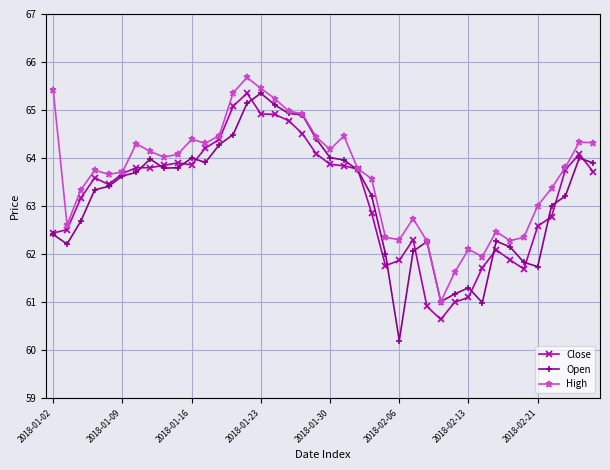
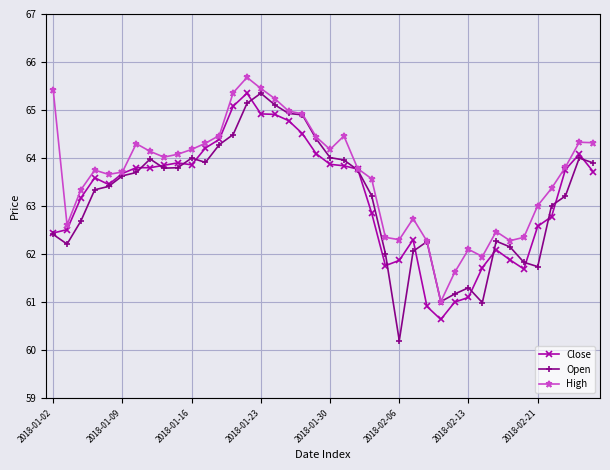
  {
    "High": {
      "2018-01-02": 65.4,
-     "2018-01-16": 64.4,
+     "2018-01-16": 64.2,
      "2018-01-23": 65.5,
      "2018-01-30": 64.2,
      "2018-02-06": 62.3,
      "2018-02-13": 62.1,
      "2018-02-21": 63.0
    }
  }
